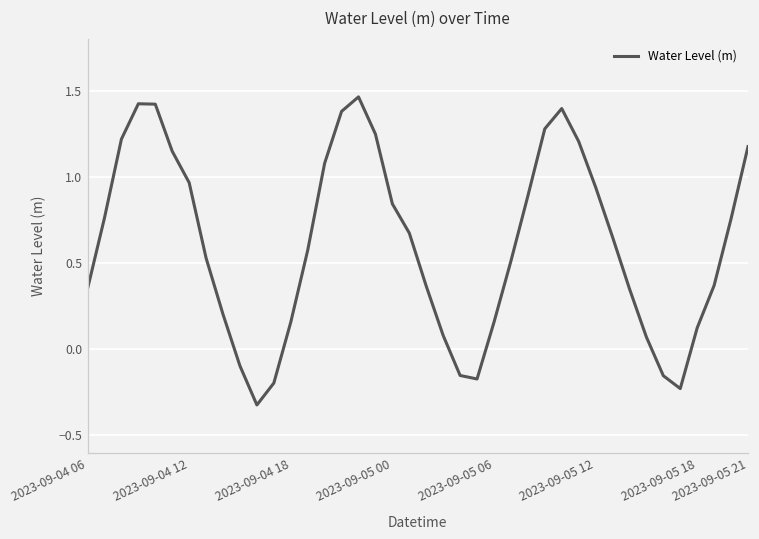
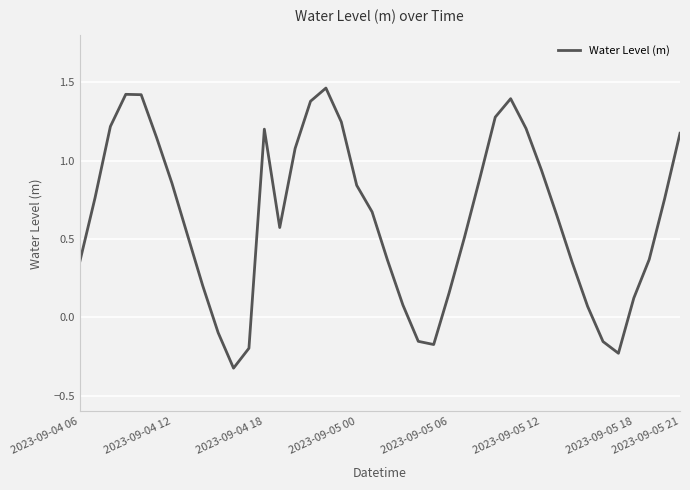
  {
    "2023-09-04 06": 0.35,
-   "2023-09-04 12": 0.97,
-   "2023-09-04 18": 0.16,
+   "2023-09-04 12": 0.86,
+   "2023-09-04 18": 1.20,
    "2023-09-05 00": 0.84,
    "2023-09-05 06": 0.16,
    "2023-09-05 12": 0.94,
    "2023-09-05 18": 0.12,
    "2023-09-05 21": 1.18
  }
